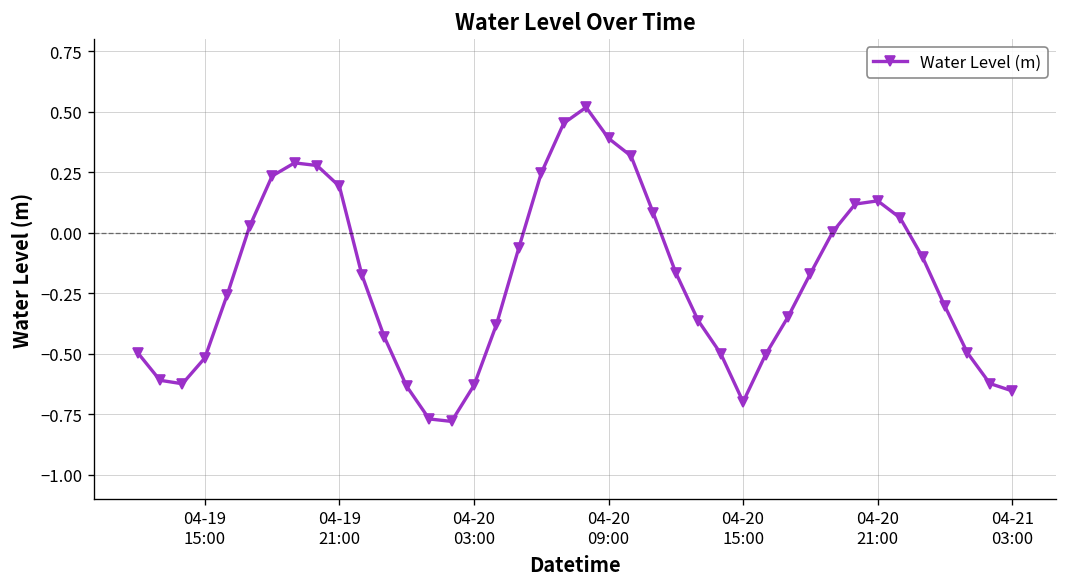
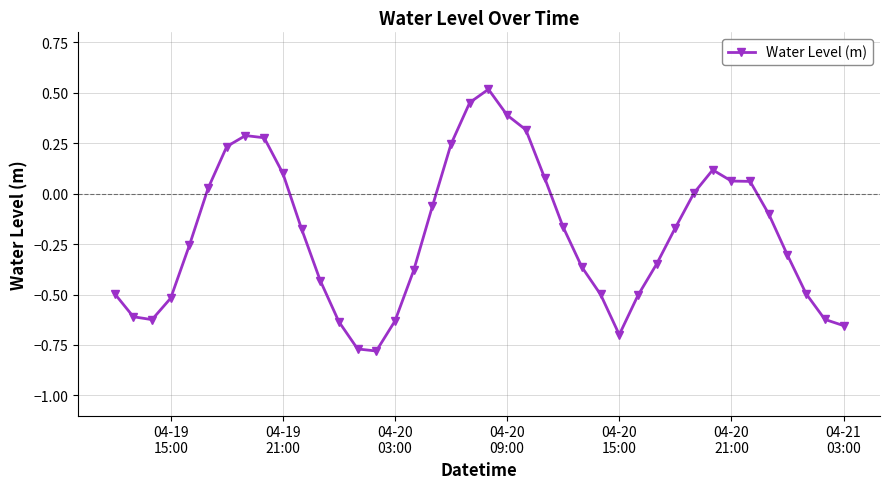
  {
    "04-19 15:00": -0.52,
-   "04-19 21:00": 0.19,
+   "04-19 21:00": 0.10,
    "04-20 03:00": -0.63,
    "04-20 09:00": 0.39,
    "04-20 15:00": -0.70,
-   "04-20 21:00": 0.13,
+   "04-20 21:00": 0.06,
    "04-21 03:00": -0.65
  }
